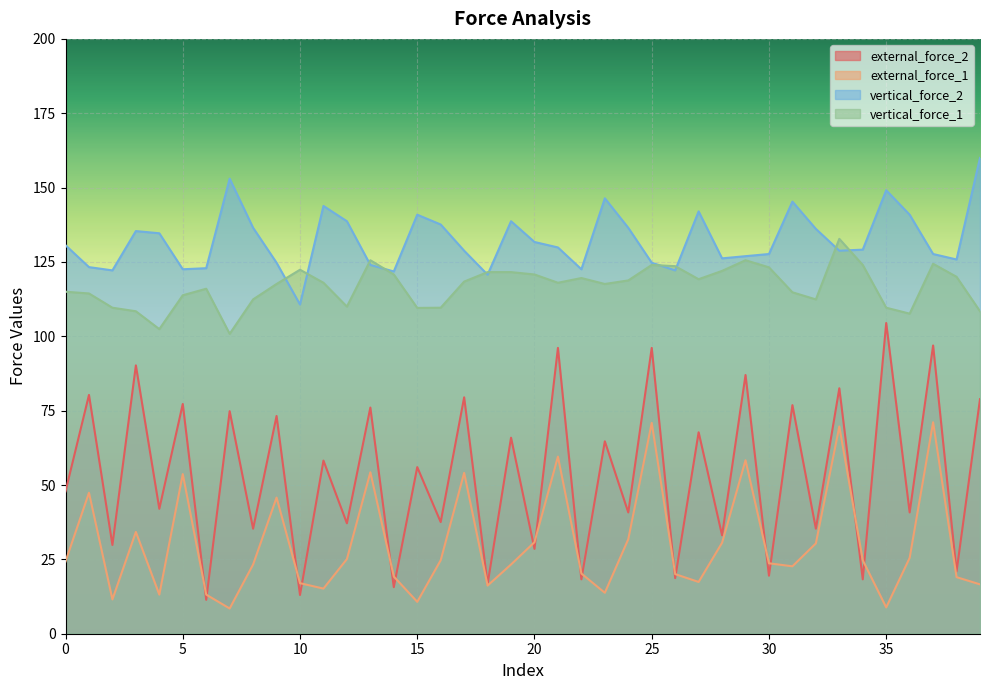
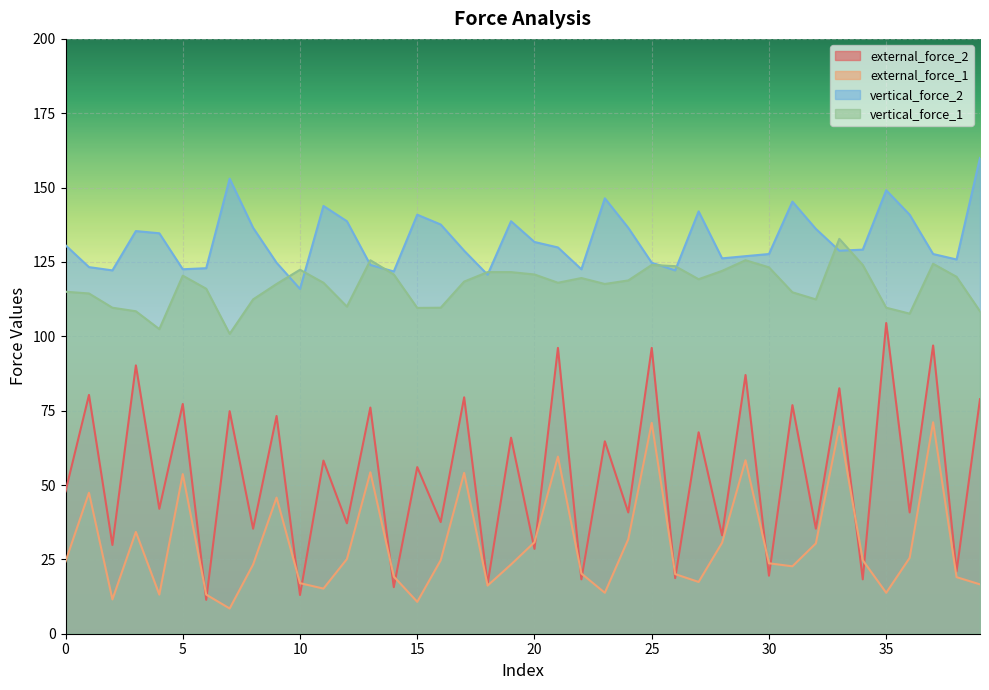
  {
    "external_force_2": {
      "0": 48,
      "5": 77,
      "10": 13,
      "15": 56,
      "20": 29,
      "25": 96,
      "30": 20,
      "35": 104
    },
    "external_force_1": {
      "0": 24,
      "5": 54,
      "10": 17,
      "15": 11,
      "20": 31,
      "25": 71,
      "30": 24,
-     "35": 9
+     "35": 14
    },
    "vertical_force_2": {
      "0": 131,
      "5": 123,
-     "10": 111,
+     "10": 116,
      "15": 141,
      "20": 132,
      "30": 128,
      "35": 149
    },
    "vertical_force_1": {
      "0": 115,
-     "5": 114,
+     "5": 120,
      "10": 122,
      "15": 110,
      "20": 121,
      "30": 123,
      "35": 110
    }
  }
